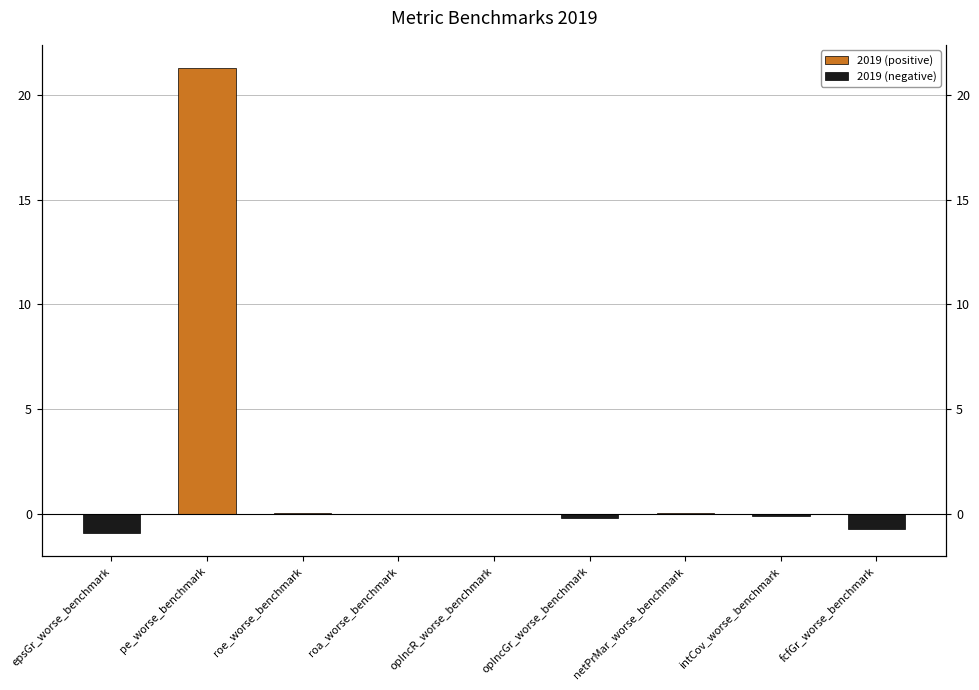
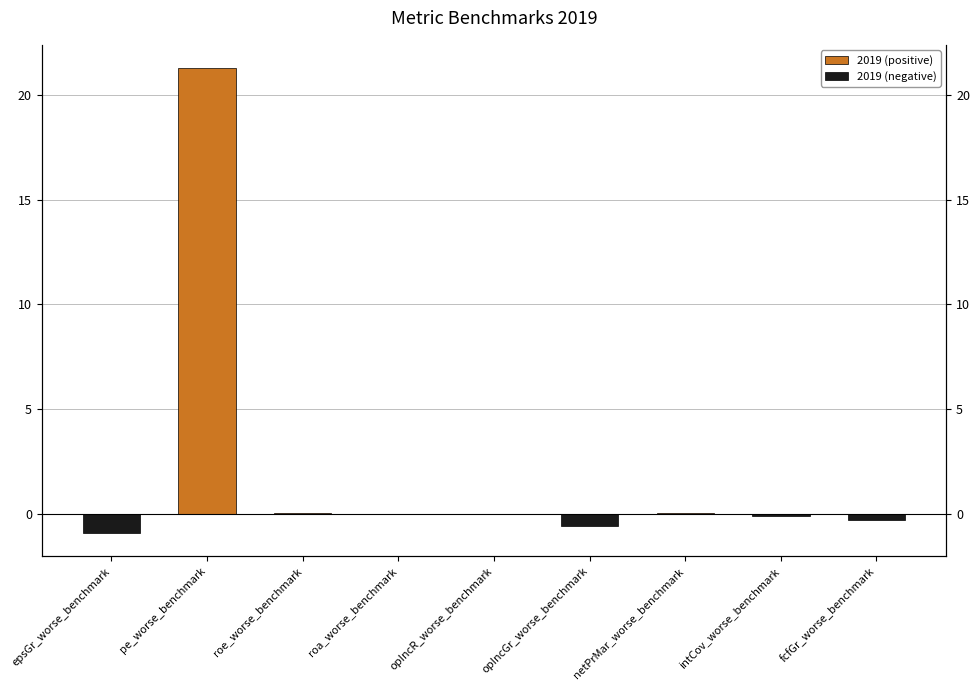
  {
    "2019 (positive)": {
      "epsGr_worse_benchmark": 0.0,
      "pe_worse_benchmark": 21.3,
      "opIncR_worse_benchmark": 0.0,
      "opIncGr_worse_benchmark": 0.0,
      "intCov_worse_benchmark": 0.0,
      "fcfGr_worse_benchmark": 0.0
    },
    "2019 (negative)": {
      "epsGr_worse_benchmark": -0.9,
      "pe_worse_benchmark": 0.0,
      "roe_worse_benchmark": 0.0,
      "roa_worse_benchmark": 0.0,
-     "opIncGr_worse_benchmark": -0.2,
+     "opIncGr_worse_benchmark": -0.6,
      "netPrMar_worse_benchmark": 0.0,
-     "fcfGr_worse_benchmark": -0.7
+     "fcfGr_worse_benchmark": -0.3
    }
  }
